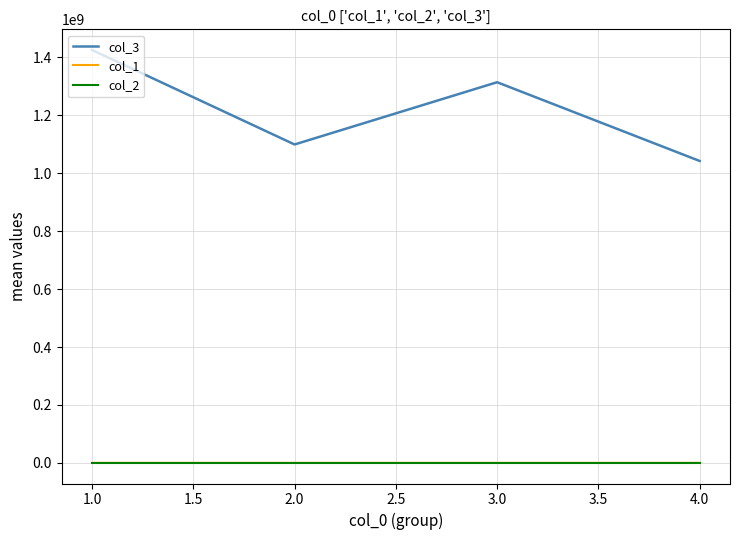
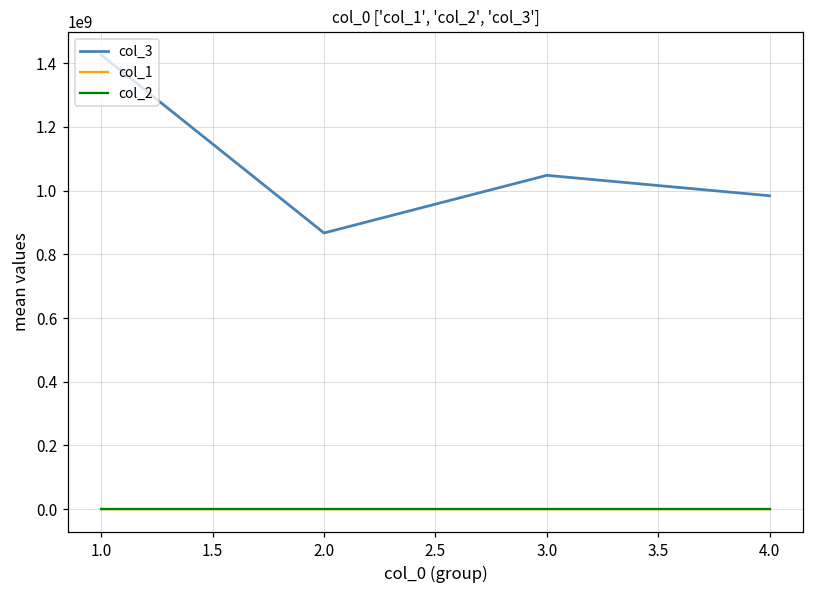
  {
    "col_3": {
-     "2.0": 1100000000,
-     "3.0": 1310000000,
-     "4.0": 1040000000
+     "2.0": 870000000,
+     "3.0": 1050000000,
+     "4.0": 980000000
    },
    "col_2": {
      "1.0": 0,
      "2.0": 0,
      "3.0": 0,
      "4.0": 0
    }
  }
